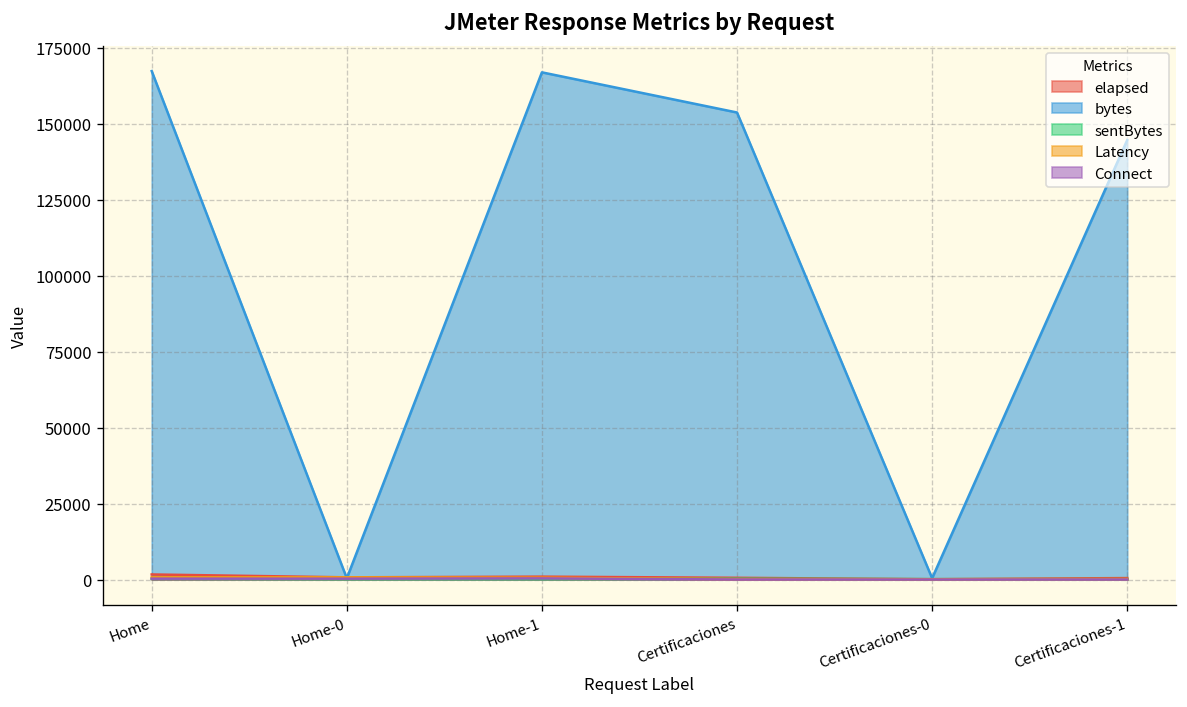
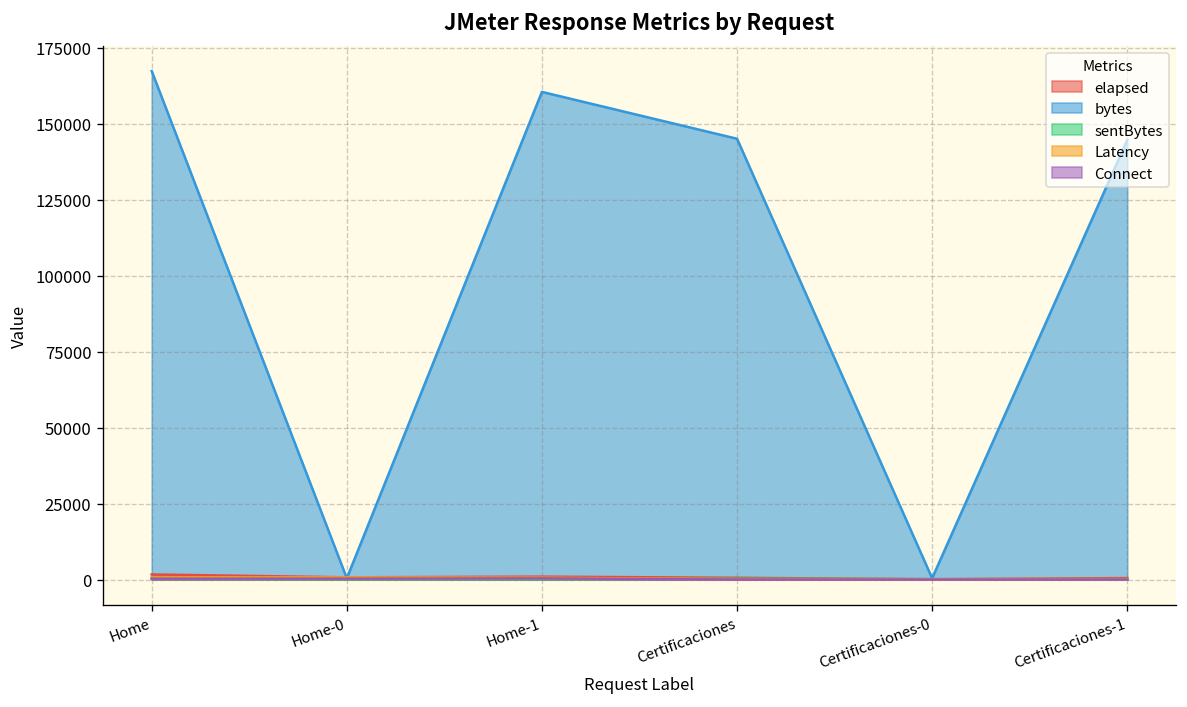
  {
    "bytes": {
      "Home": 167000,
-     "Home-1": 167000,
-     "Certificaciones": 154000
+     "Home-1": 161000,
+     "Certificaciones": 145000
    }
  }
